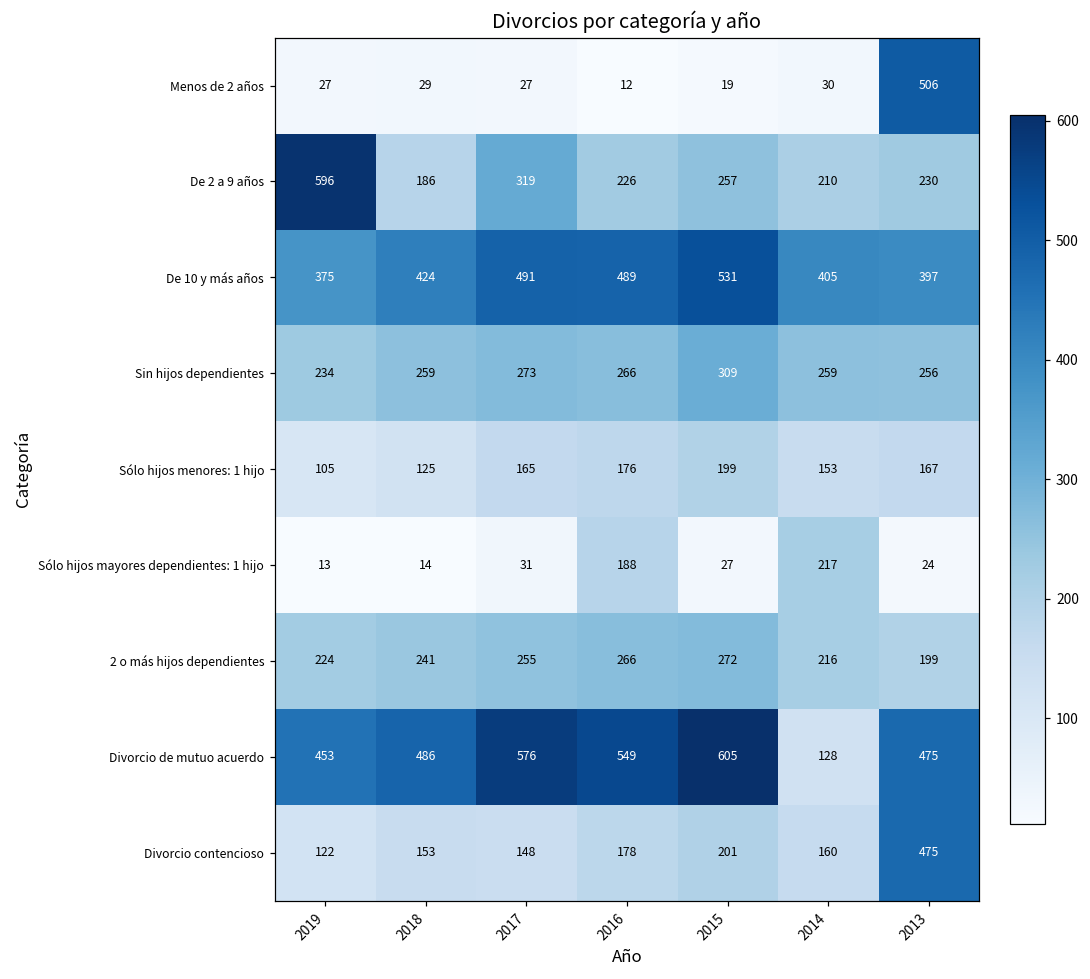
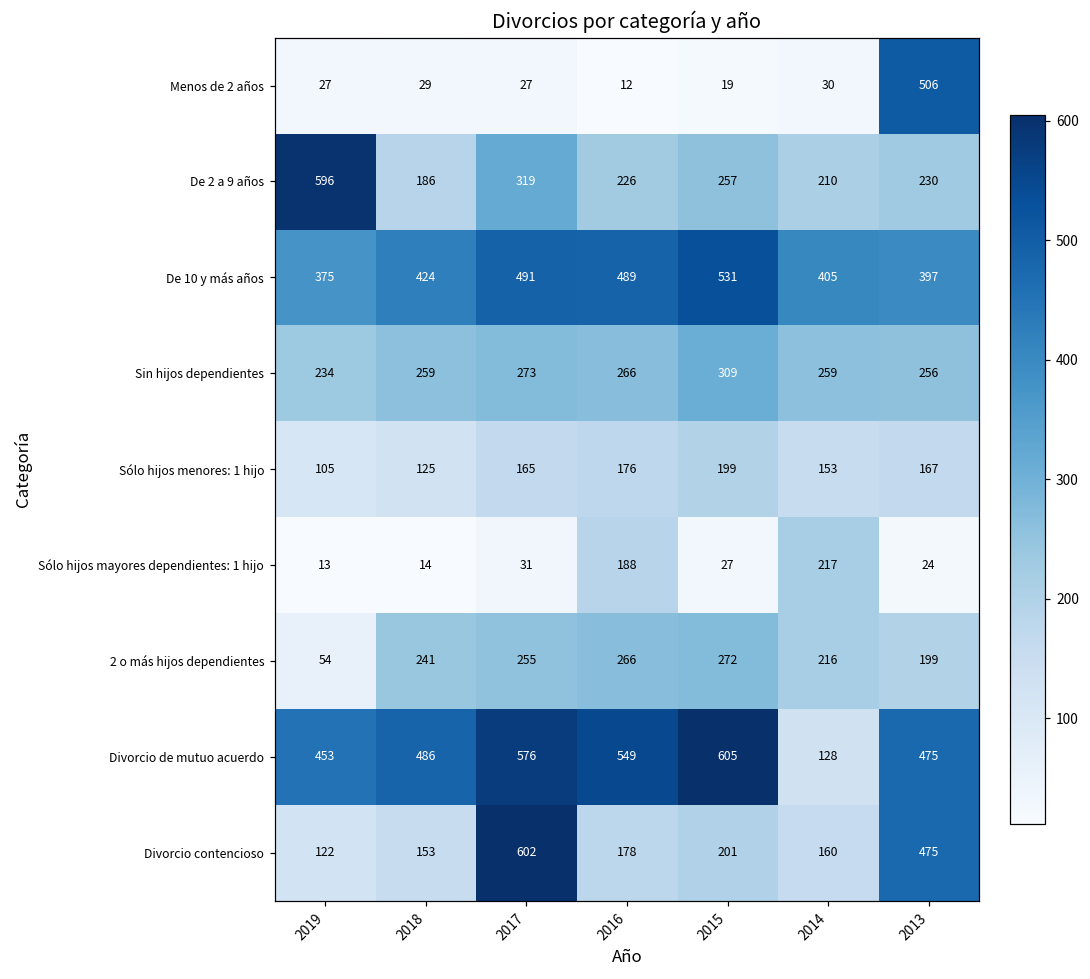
  {
    "Menos de 2 años": {
      "2019": 27,
      "2018": 29,
      "2017": 27,
      "2016": 12,
      "2015": 19,
      "2014": 30,
      "2013": 506
    },
    "De 2 a 9 años": {
      "2019": 596,
      "2018": 186,
      "2017": 319,
      "2016": 226,
      "2015": 257,
      "2014": 210,
      "2013": 230
    },
    "De 10 y más años": {
      "2019": 375,
      "2018": 424,
      "2017": 491,
      "2016": 489,
      "2015": 531,
      "2014": 405,
      "2013": 397
    },
    "Sin hijos dependientes": {
      "2019": 234,
      "2018": 259,
      "2017": 273,
      "2016": 266,
      "2015": 309,
      "2014": 259,
      "2013": 256
    },
    "Sólo hijos menores: 1 hijo": {
      "2019": 105,
      "2018": 125,
      "2017": 165,
      "2016": 176,
      "2015": 199,
      "2014": 153,
      "2013": 167
    },
    "Sólo hijos mayores dependientes: 1 hijo": {
      "2019": 13,
      "2018": 14,
      "2017": 31,
      "2016": 188,
      "2015": 27,
      "2014": 217,
      "2013": 24
    },
    "2 o más hijos dependientes": {
-     "2019": 224,
+     "2019": 54,
      "2018": 241,
      "2017": 255,
      "2016": 266,
      "2015": 272,
      "2014": 216,
      "2013": 199
    },
    "Divorcio de mutuo acuerdo": {
      "2019": 453,
      "2018": 486,
      "2017": 576,
      "2016": 549,
      "2015": 605,
      "2014": 128,
      "2013": 475
    },
    "Divorcio contencioso": {
      "2019": 122,
      "2018": 153,
-     "2017": 148,
+     "2017": 602,
      "2016": 178,
      "2015": 201,
      "2014": 160,
      "2013": 475
    }
  }
